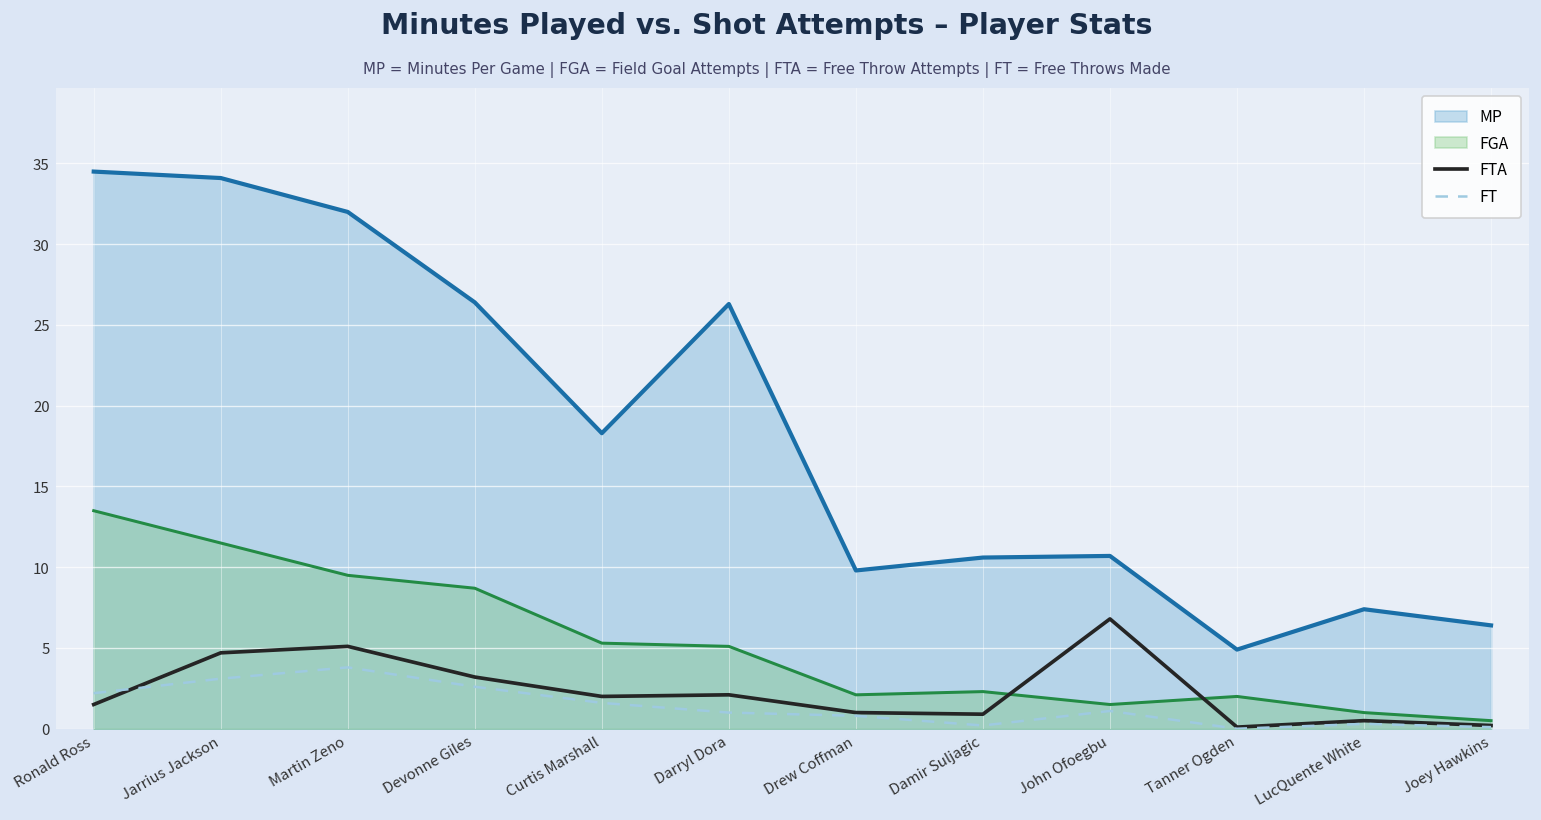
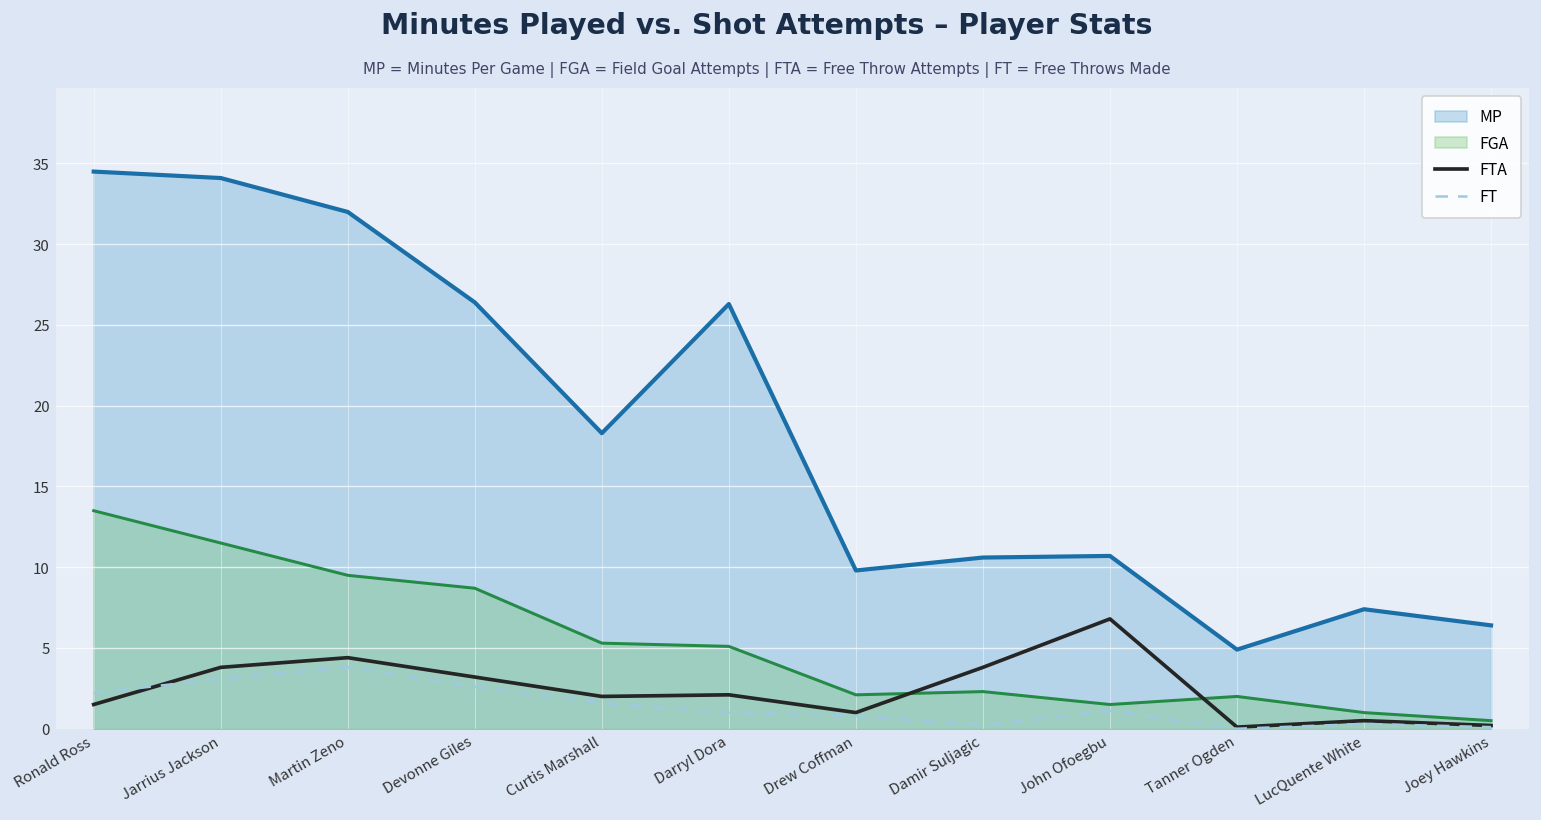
  {
    "FTA": {
      "Ronald Ross": 1.5,
-     "Jarrius Jackson": 4.7,
-     "Martin Zeno": 5.1,
+     "Jarrius Jackson": 3.8,
+     "Martin Zeno": 4.4,
      "Devonne Giles": 3.2,
      "Curtis Marshall": 2.0,
      "Darryl Dora": 2.1,
      "Drew Coffman": 1.0,
-     "Damir Suljagic": 0.9,
+     "Damir Suljagic": 3.8,
      "John Ofoegbu": 6.8,
      "LucQuente White": 0.5
    }
  }
